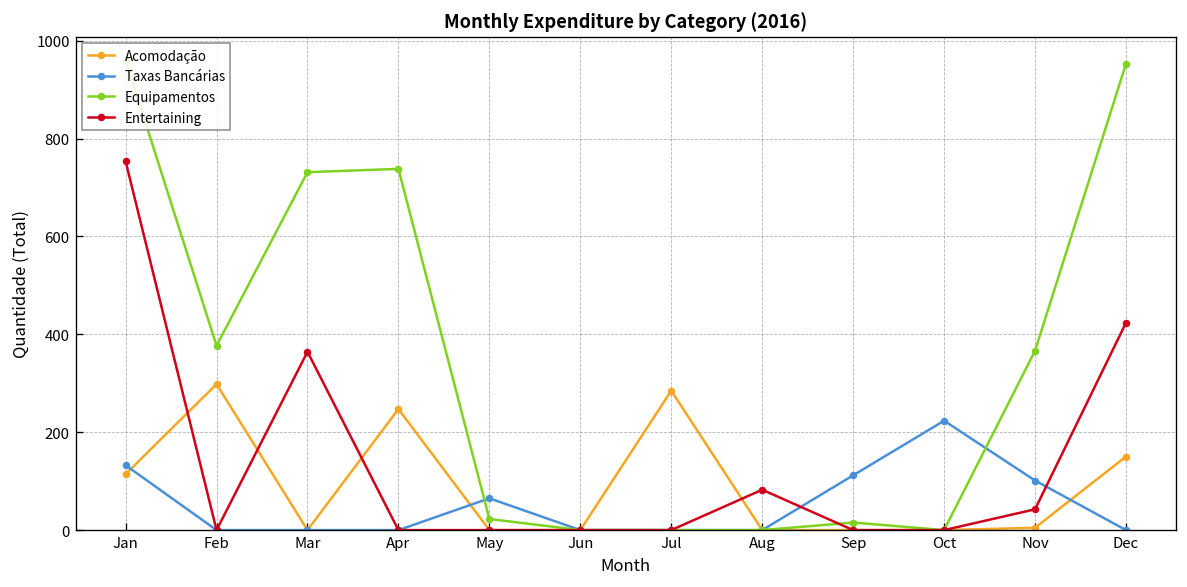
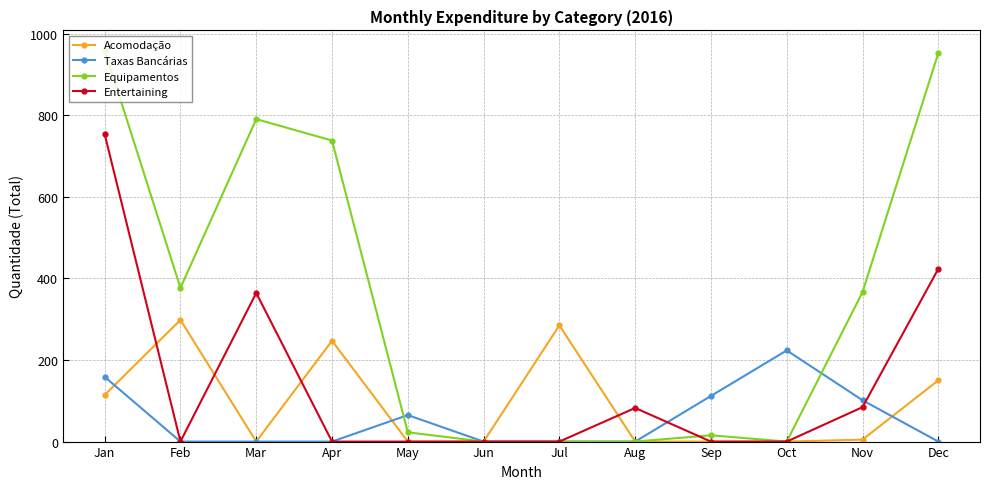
  {
    "Acomodação": {
      "Jan": 110,
      "Feb": 300,
      "Apr": 250,
      "Jul": 280,
      "Nov": 0,
      "Dec": 150
    },
    "Taxas Bancárias": {
-     "Jan": 130,
+     "Jan": 160,
      "May": 60,
      "Sep": 110,
      "Oct": 220,
      "Nov": 100,
      "Dec": 0
    },
    "Equipamentos": {
      "Feb": 380,
-     "Mar": 730,
+     "Mar": 790,
      "Apr": 740,
      "May": 20,
      "Sep": 20,
      "Nov": 370,
      "Dec": 950
    },
    "Entertaining": {
      "Jan": 750,
      "Mar": 360,
      "Aug": 80,
-     "Nov": 40,
+     "Nov": 80,
      "Dec": 420
    }
  }
